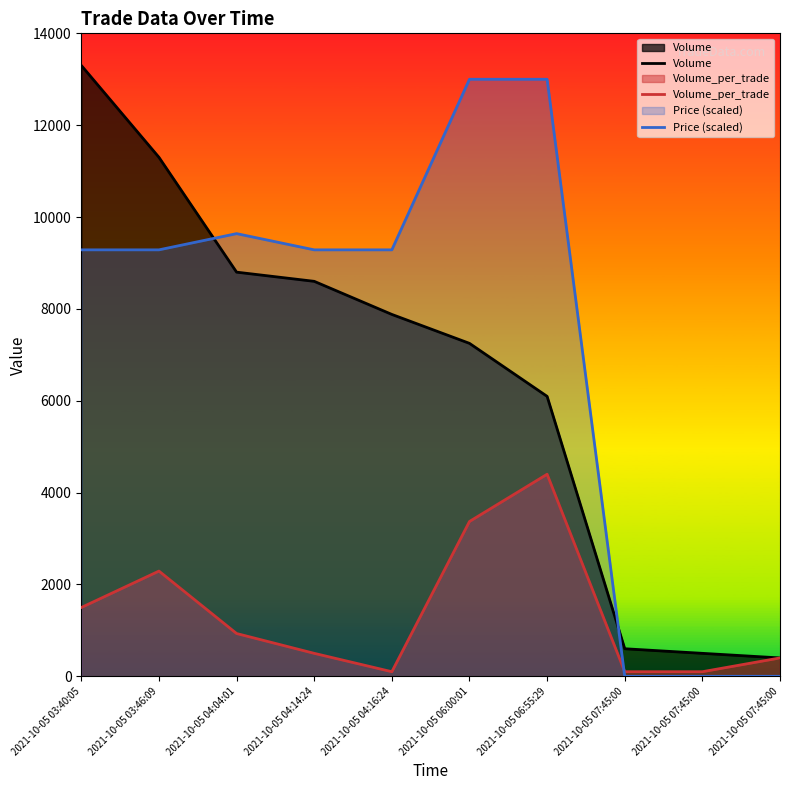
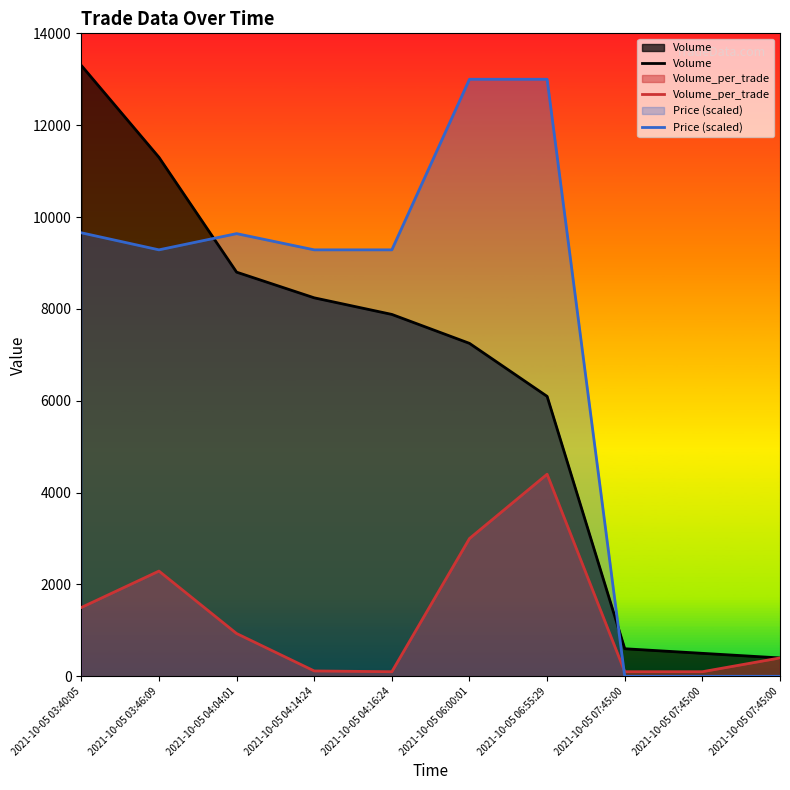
  {
    "Volume": {
      "2021-10-05 03:40:05": 13300,
      "2021-10-05 03:46:09": 11300,
      "2021-10-05 04:04:01": 8800,
-     "2021-10-05 04:14:24": 8600,
+     "2021-10-05 04:14:24": 8200,
      "2021-10-05 04:16:24": 7900,
      "2021-10-05 06:00:01": 7200,
      "2021-10-05 06:55:29": 6100
    },
    "Volume_per_trade": {
      "2021-10-05 03:40:05": 1500,
      "2021-10-05 03:46:09": 2300,
      "2021-10-05 04:04:01": 900,
-     "2021-10-05 04:14:24": 500,
+     "2021-10-05 04:14:24": 100,
      "2021-10-05 04:16:24": 100,
-     "2021-10-05 06:00:01": 3400,
+     "2021-10-05 06:00:01": 3000,
      "2021-10-05 06:55:29": 4400
    },
    "Price (scaled)": {
-     "2021-10-05 03:40:05": 9300,
+     "2021-10-05 03:40:05": 9700,
      "2021-10-05 03:46:09": 9300,
      "2021-10-05 04:04:01": 9600,
      "2021-10-05 04:14:24": 9300,
      "2021-10-05 04:16:24": 9300,
      "2021-10-05 06:00:01": 13000,
      "2021-10-05 06:55:29": 13000
    }
  }
